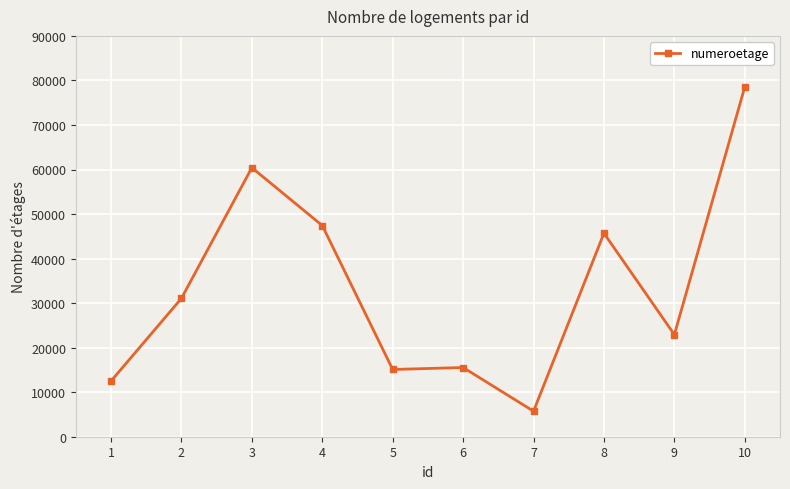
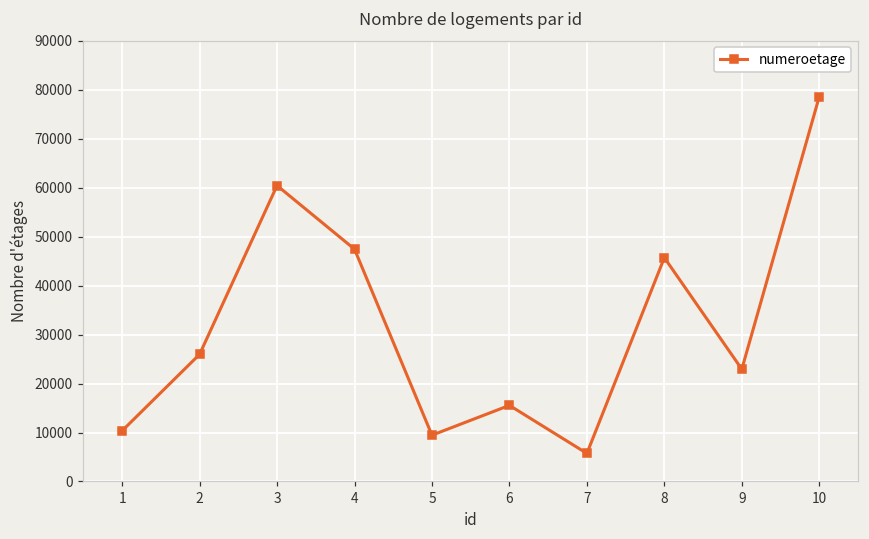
  {
-   "1": 13000,
-   "2": 31000,
+   "1": 10000,
+   "2": 26000,
    "3": 60000,
    "4": 47000,
-   "5": 15000,
+   "5": 9000,
    "6": 16000,
    "7": 6000,
    "8": 46000,
    "9": 23000,
    "10": 79000
  }
